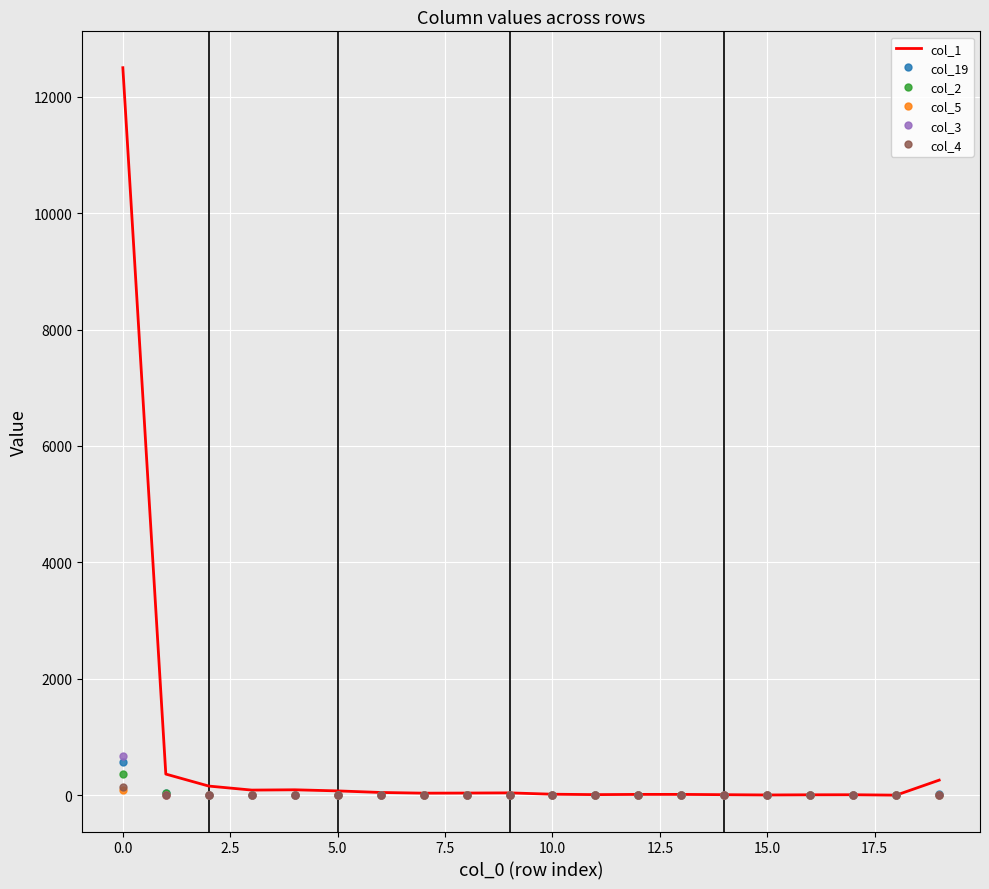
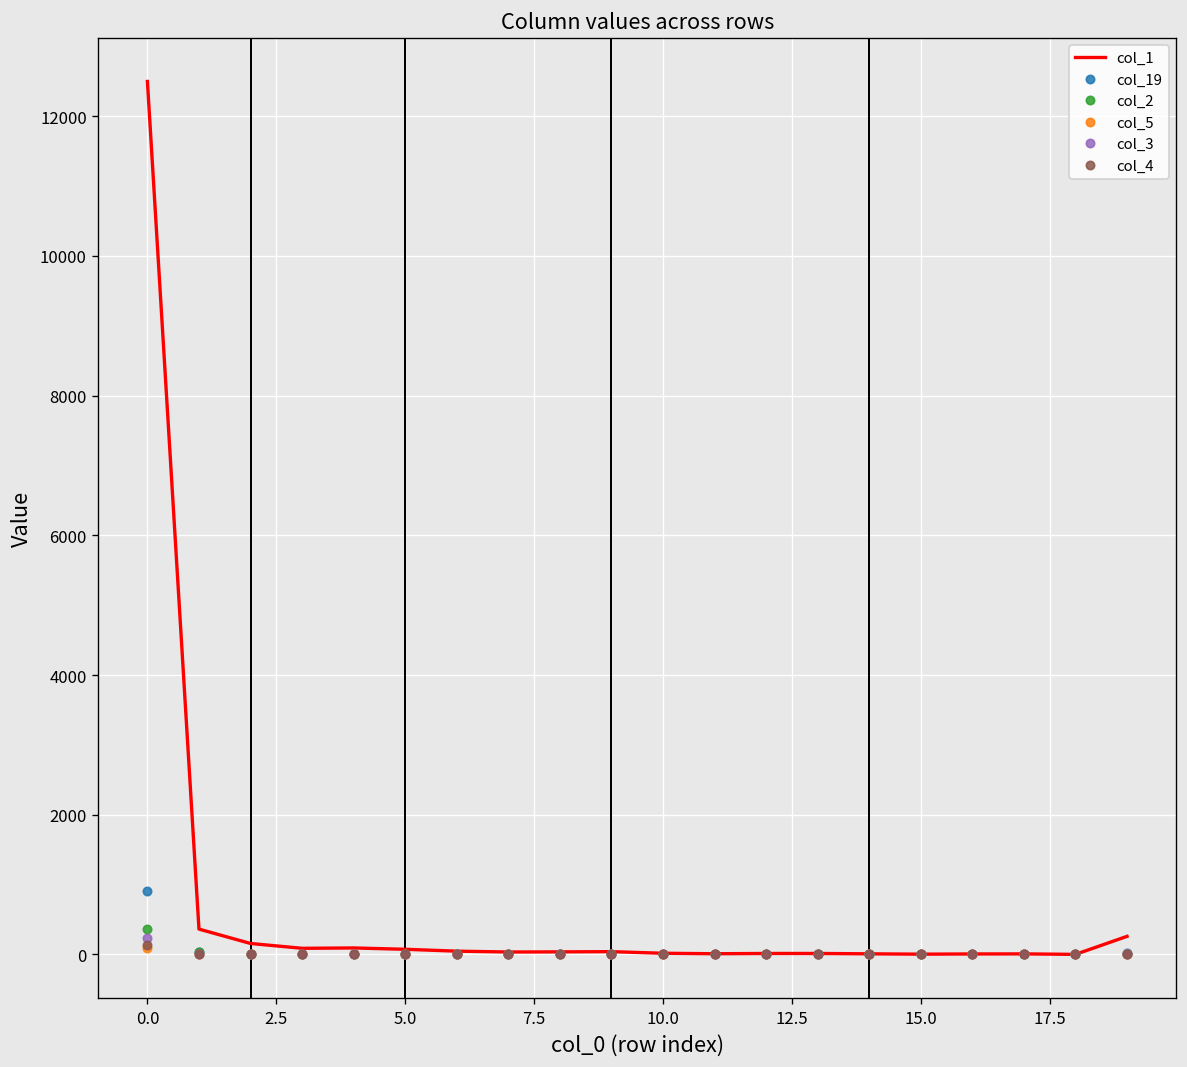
  {
    "col_1": {
      "0.0": 12500,
      "5.0": 100
    },
    "col_19": {
-     "0.0": 600
+     "0.0": 900
    },
    "col_2": {
      "0.0": 400
    },
    "col_5": {
      "0.0": 100
    },
    "col_3": {
-     "0.0": 700
+     "0.0": 200
    },
    "col_4": {
      "0.0": 100
    }
  }
